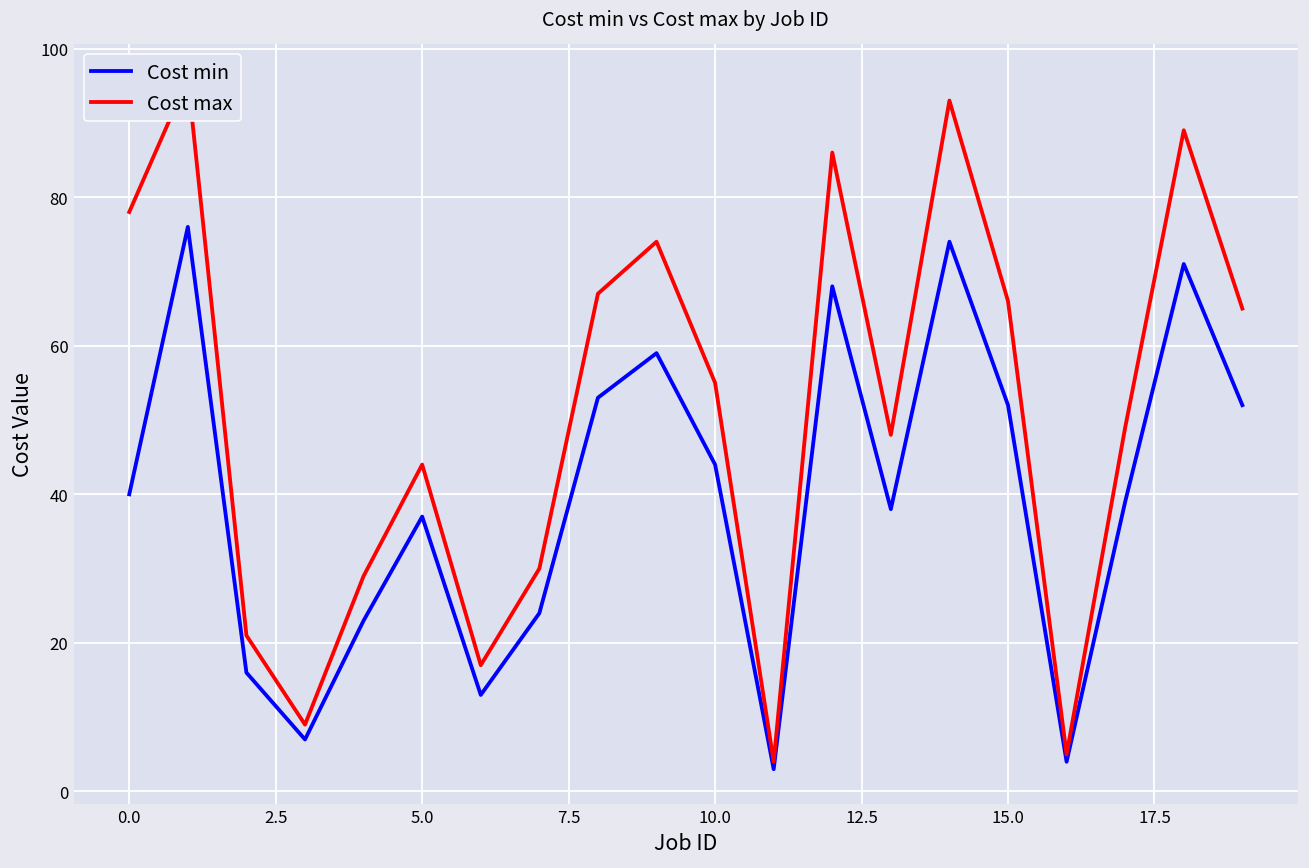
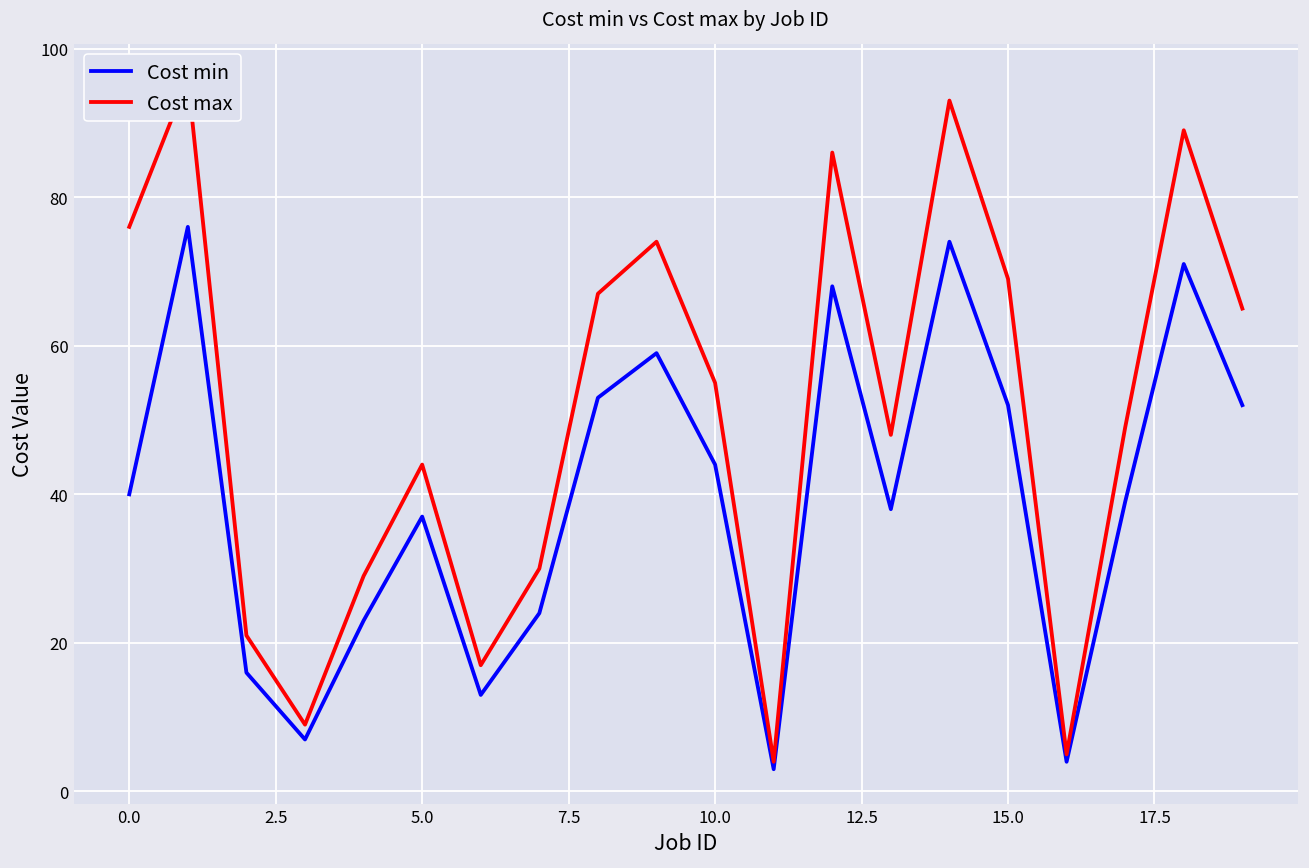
  {
    "Cost min": {
      "0.0": 40,
      "5.0": 37,
      "10.0": 44,
      "15.0": 52
    },
    "Cost max": {
-     "0.0": 78,
+     "0.0": 76,
      "5.0": 44,
      "10.0": 55,
-     "15.0": 66
+     "15.0": 69
    }
  }
